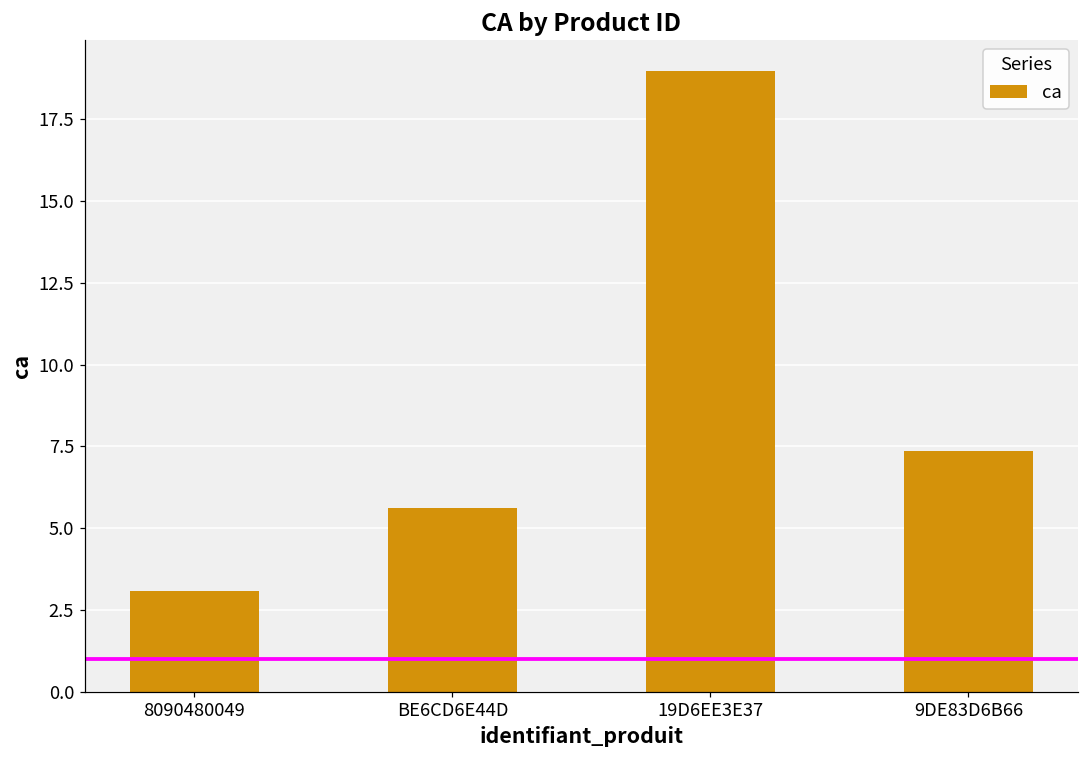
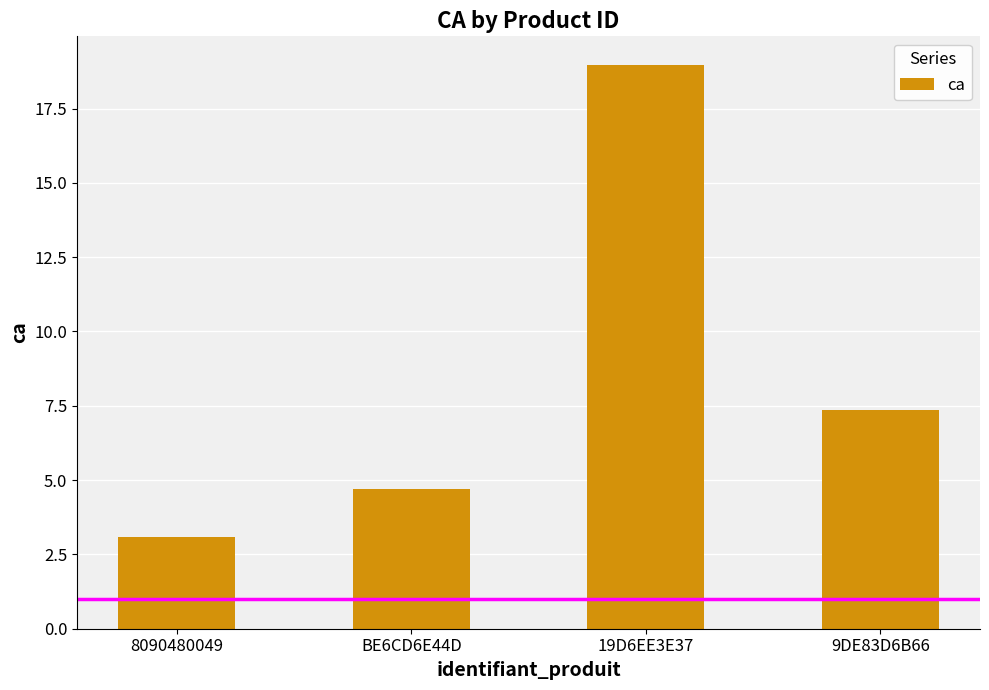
  {
    "8090480049": 3.1,
-   "BE6CD6E44D": 5.6,
+   "BE6CD6E44D": 4.7,
    "19D6EE3E37": 19.0,
    "9DE83D6B66": 7.3
  }
